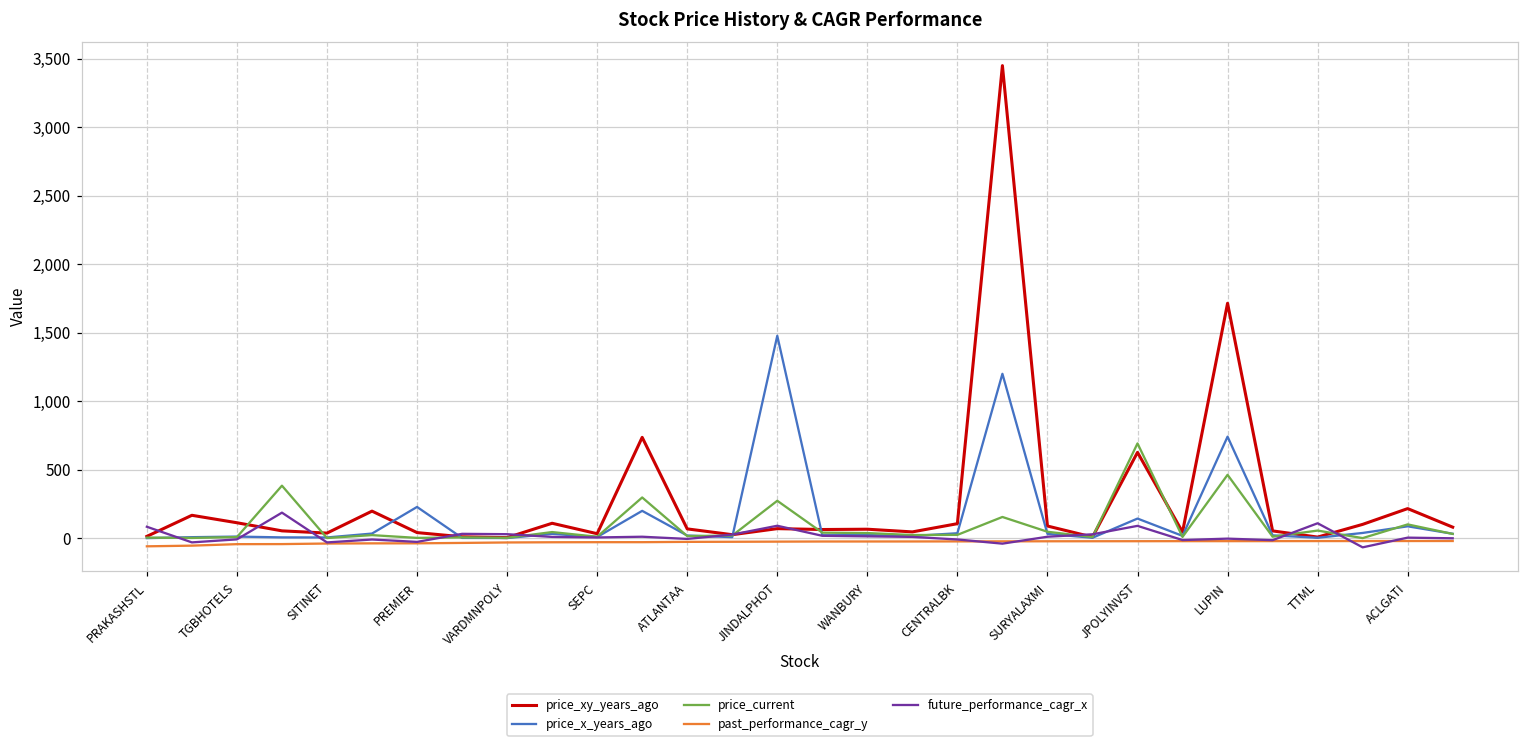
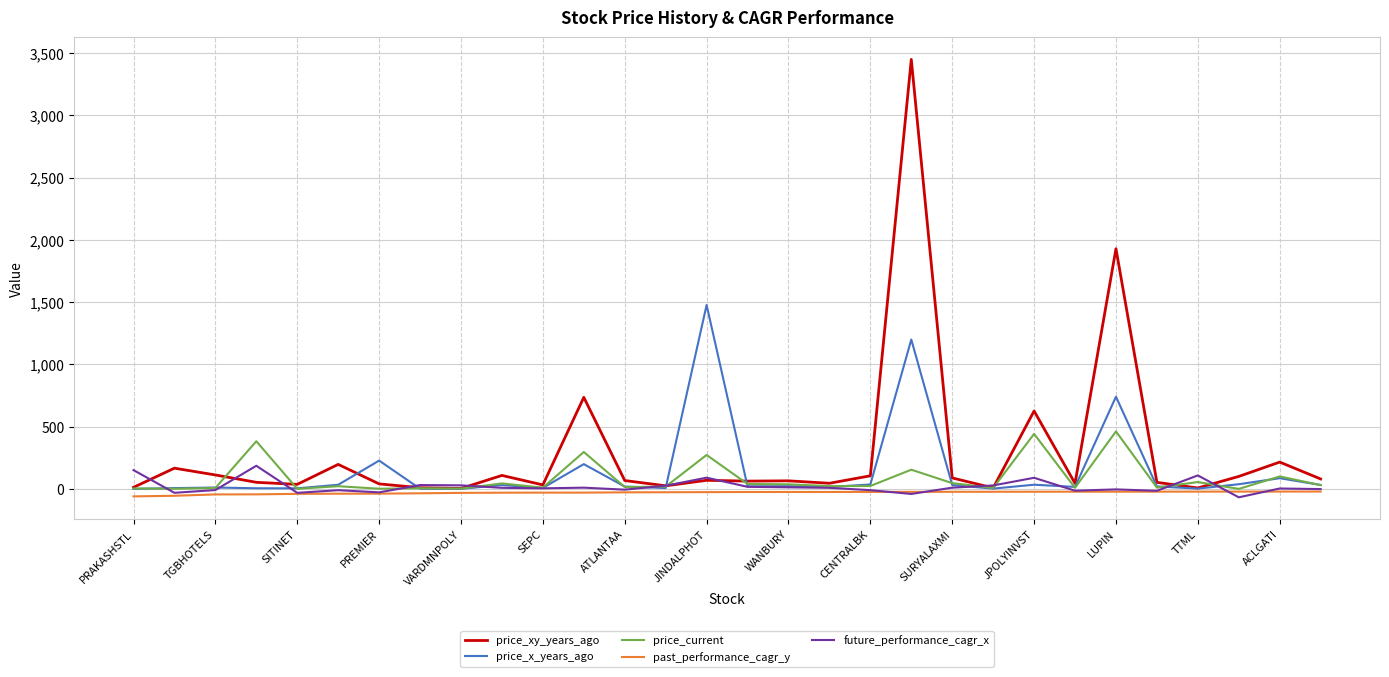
  {
    "price_xy_years_ago": {
      "TGBHOTELS": "110",
      "SITINET": "40",
      "PREMIER": "40",
      "SEPC": "30",
      "ATLANTAA": "70",
      "JINDALPHOT": "70",
      "WANBURY": "70",
      "CENTRALBK": "110",
      "SURYALAXMI": "90",
      "JPOLYINVST": "630",
-     "LUPIN": "1,710",
+     "LUPIN": "1,930",
      "ACLGATI": "220"
    },
    "price_x_years_ago": {
      "PREMIER": "230",
      "JINDALPHOT": "1,480",
-     "JPOLYINVST": "140",
+     "JPOLYINVST": "30",
      "LUPIN": "740"
    },
    "price_current": {
      "PREMIER": "0",
      "JINDALPHOT": "270",
-     "JPOLYINVST": "690",
+     "JPOLYINVST": "440",
      "LUPIN": "460",
      "TTML": "60"
    },
    "past_performance_cagr_y": {
      "PRAKASHSTL": "-60",
      "TGBHOTELS": "-40",
      "VARDMNPOLY": "-30",
      "SEPC": "-30",
      "ATLANTAA": "-30",
      "JINDALPHOT": "-30",
      "WANBURY": "-20",
      "SURYALAXMI": "-20",
      "JPOLYINVST": "-20",
      "TTML": "-20",
      "ACLGATI": "-20"
    },
    "future_performance_cagr_x": {
-     "PRAKASHSTL": "80",
+     "PRAKASHSTL": "150",
      "VARDMNPOLY": "30",
      "ATLANTAA": "-10",
      "JINDALPHOT": "90",
      "SURYALAXMI": "10",
      "JPOLYINVST": "90",
      "TTML": "110",
      "ACLGATI": "0"
    }
  }
